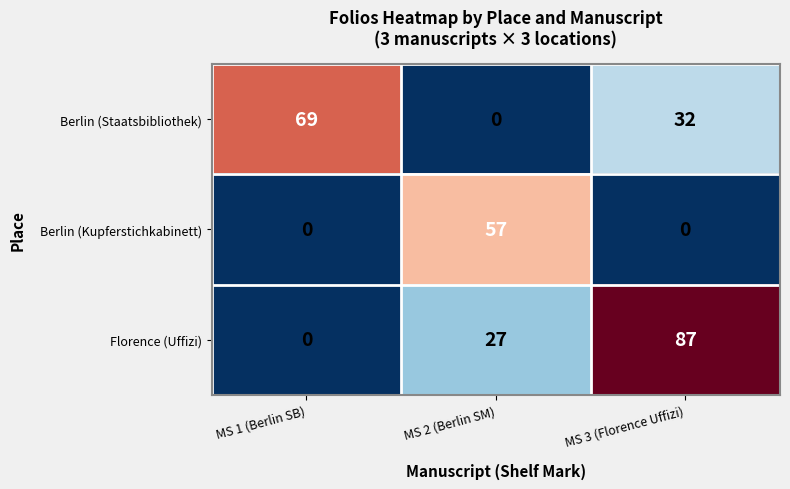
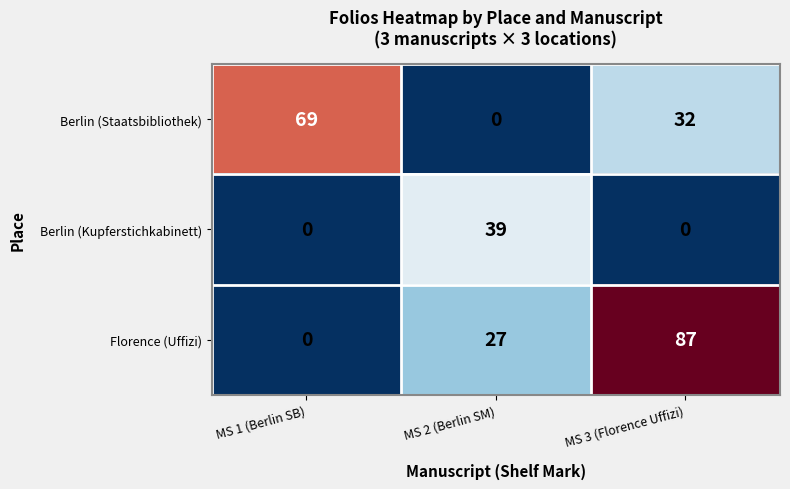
  {
    "Berlin (Staatsbibliothek)": {
      "MS 1 (Berlin SB)": 69,
      "MS 2 (Berlin SM)": 0,
      "MS 3 (Florence Uffizi)": 32
    },
    "Berlin (Kupferstichkabinett)": {
      "MS 1 (Berlin SB)": 0,
-     "MS 2 (Berlin SM)": 57,
+     "MS 2 (Berlin SM)": 39,
      "MS 3 (Florence Uffizi)": 0
    },
    "Florence (Uffizi)": {
      "MS 1 (Berlin SB)": 0,
      "MS 2 (Berlin SM)": 27,
      "MS 3 (Florence Uffizi)": 87
    }
  }
